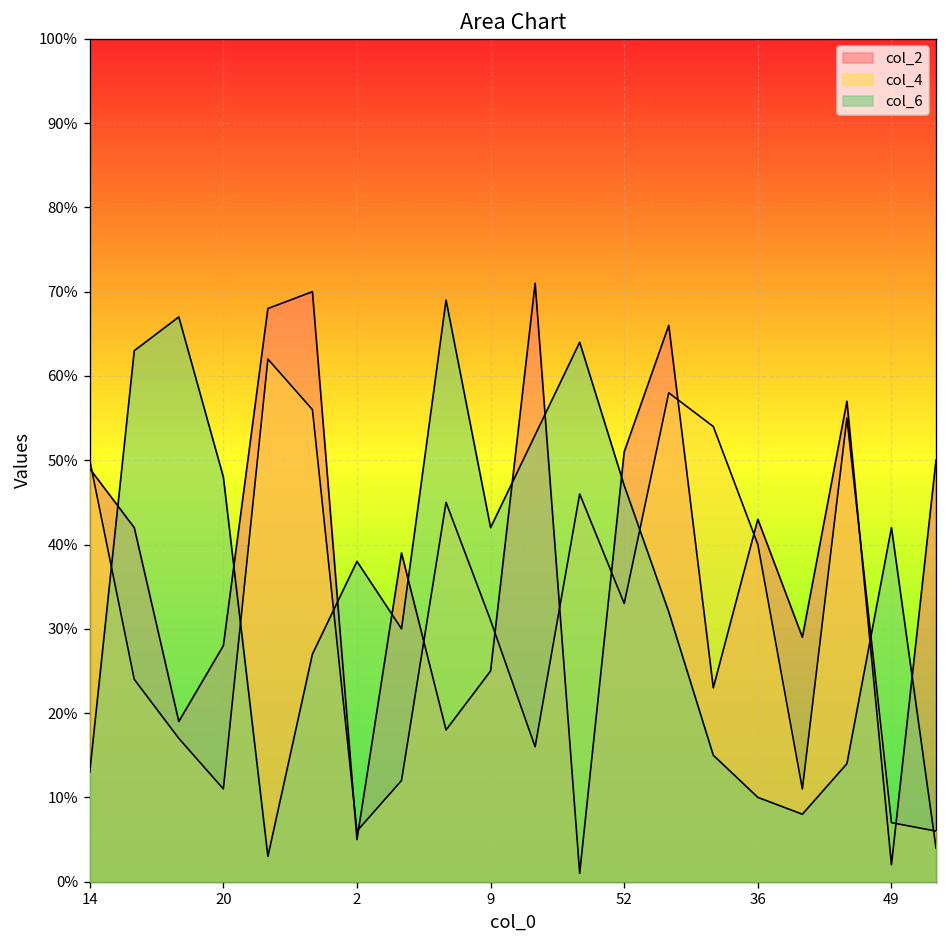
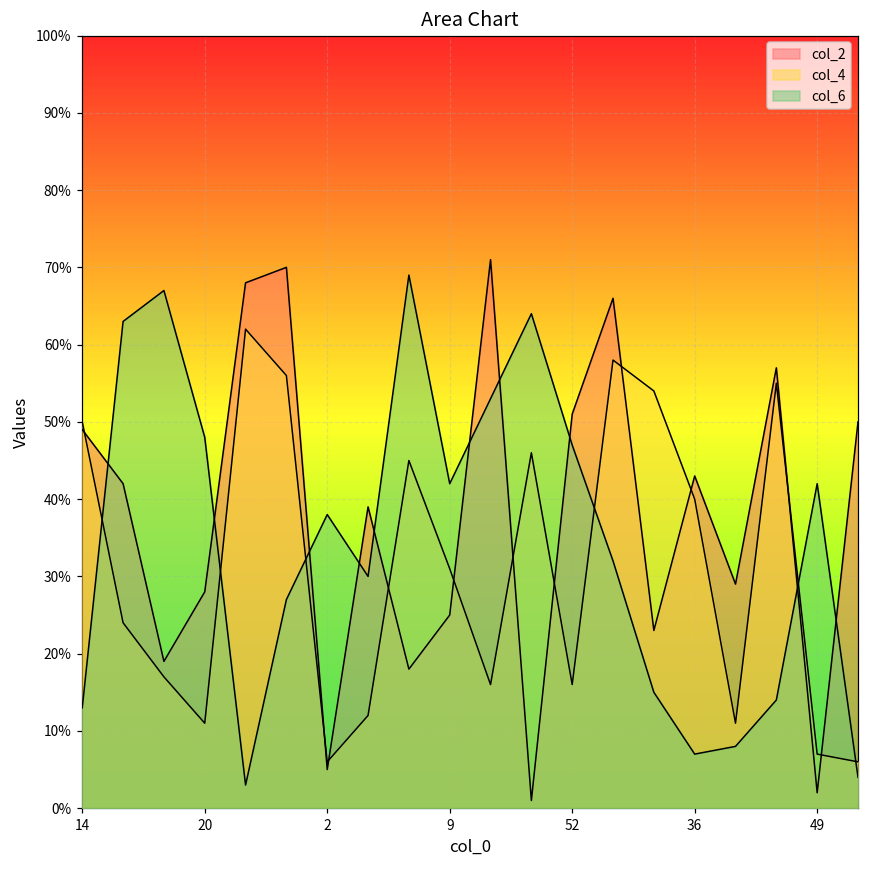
  {
    "col_2": {
      "20": "28%",
      "9": "25%",
      "52": "51%",
      "36": "43%",
      "49": "2%"
    },
    "col_4": {
      "20": "11%",
      "9": "31%",
-     "52": "33%",
+     "52": "16%",
      "36": "40%",
      "49": "7%"
    },
    "col_6": {
      "20": "48%",
      "9": "42%",
      "52": "47%",
-     "36": "10%",
+     "36": "7%",
      "49": "42%"
    }
  }
